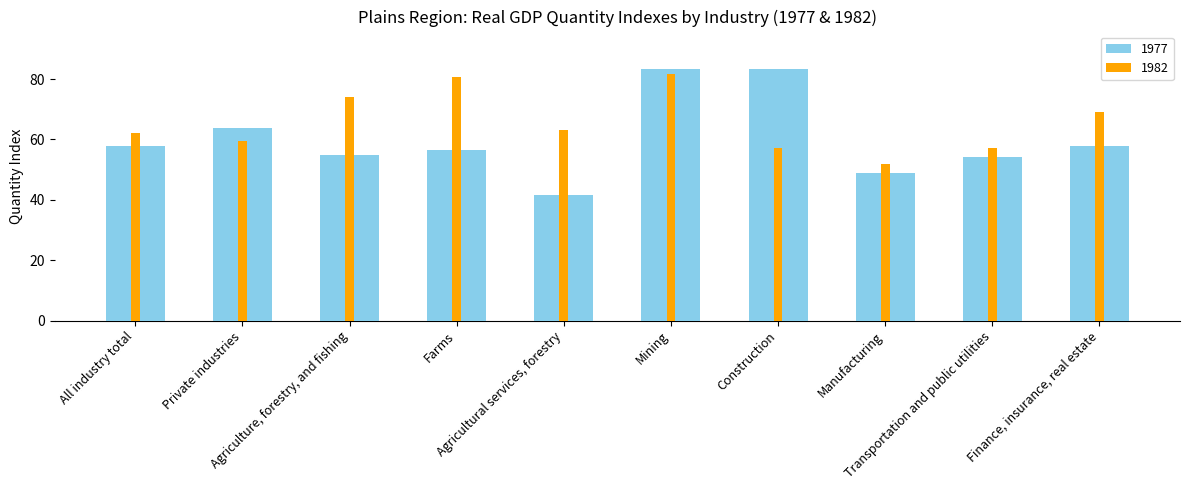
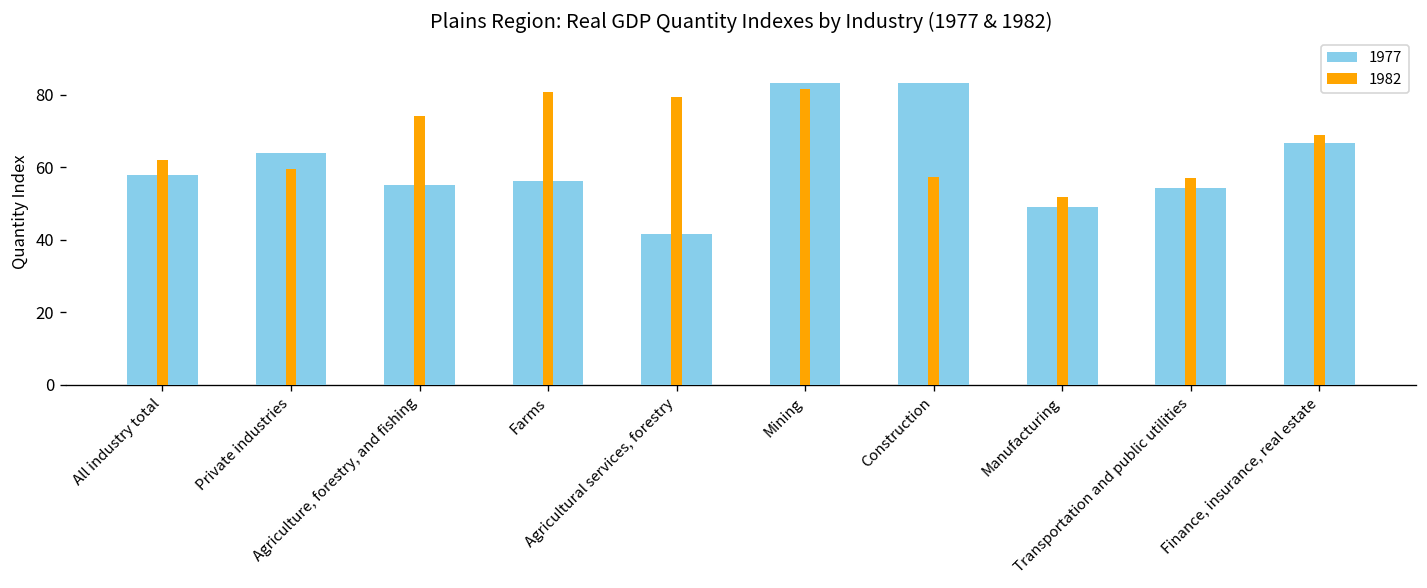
  {
    "1977": {
      "Private industries": 64,
      "Mining": 83,
      "Construction": 83,
-     "Finance, insurance, real estate": 58
+     "Finance, insurance, real estate": 67
    },
    "1982": {
      "All industry total": 62,
      "Agriculture, forestry, and fishing": 74,
      "Farms": 81,
-     "Agricultural services, forestry": 63,
+     "Agricultural services, forestry": 79,
      "Manufacturing": 52,
      "Transportation and public utilities": 57,
      "Finance, insurance, real estate": 69
    }
  }
